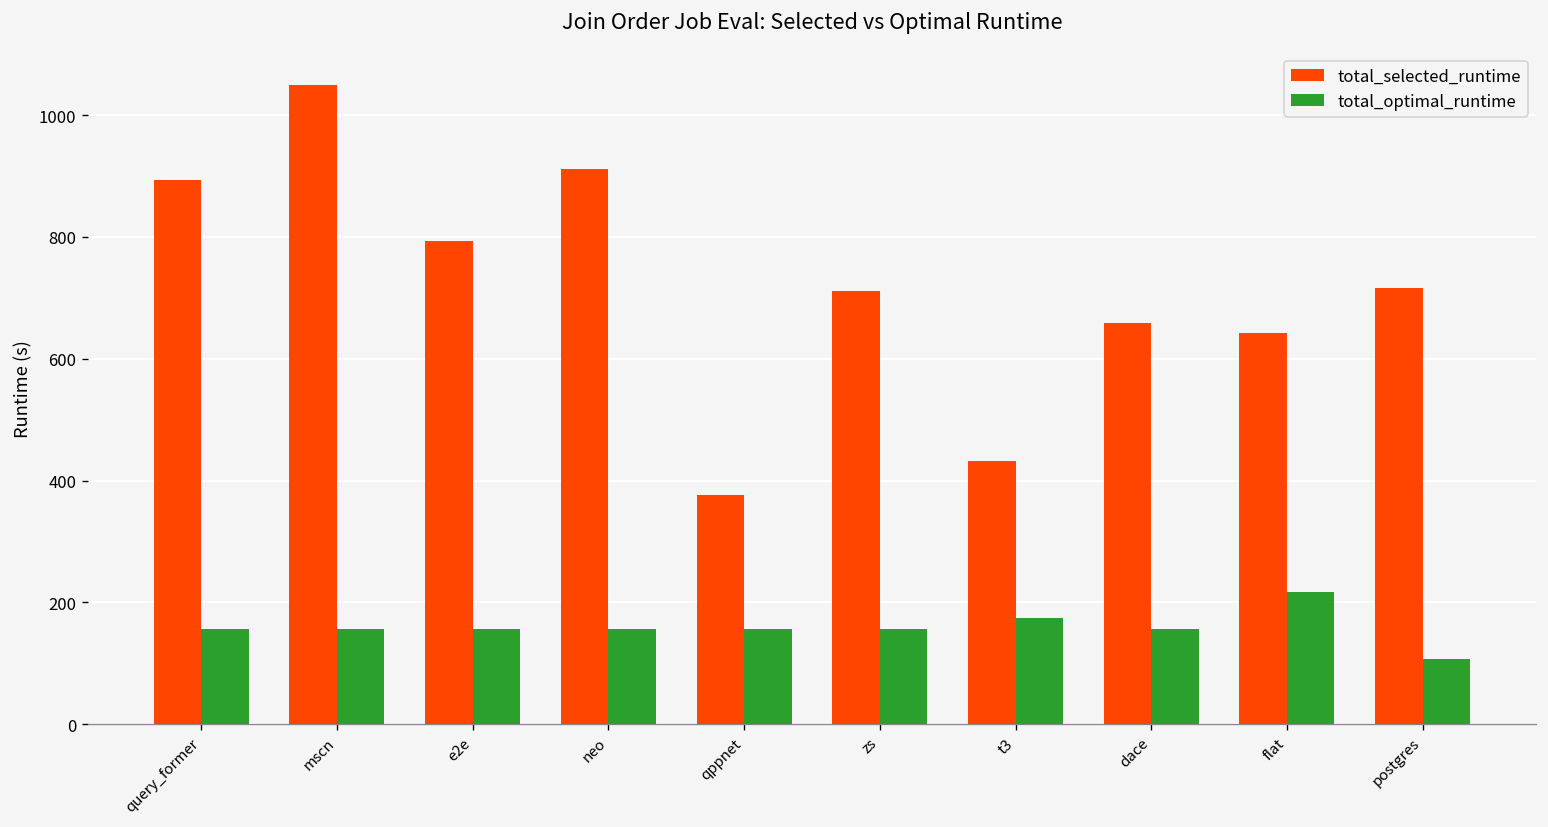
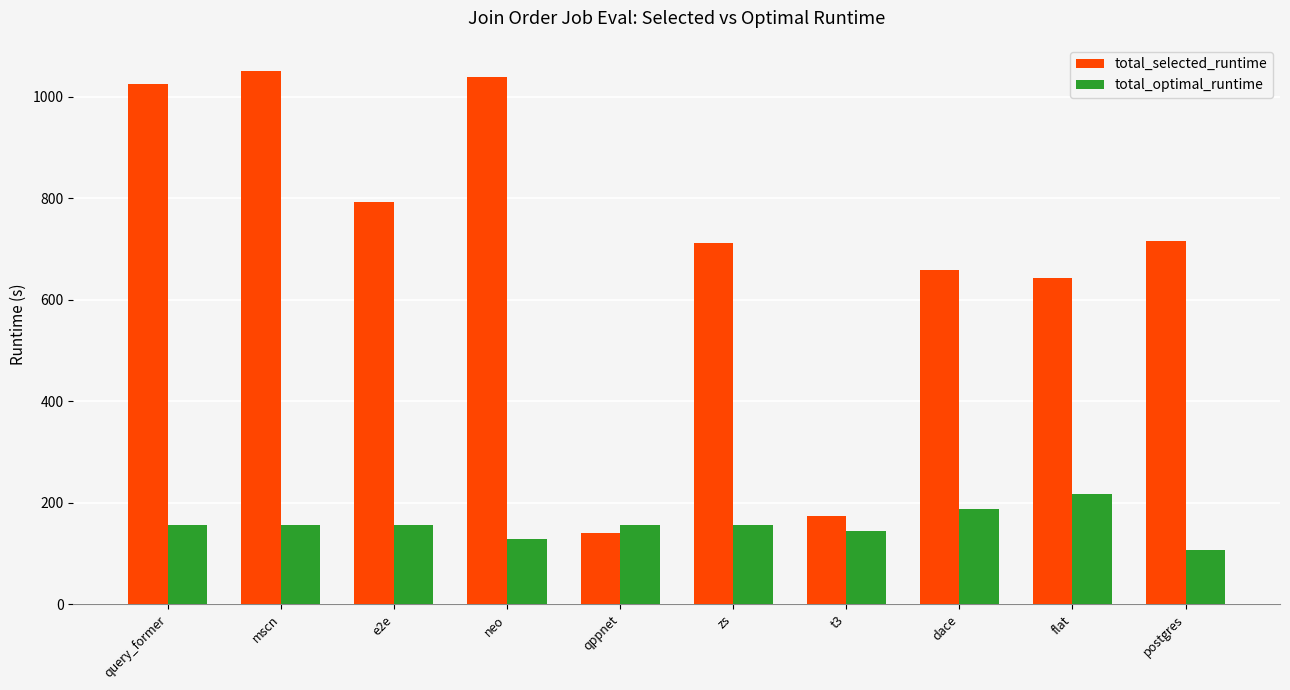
  {
    "total_selected_runtime": {
-     "query_former": 890,
+     "query_former": 1020,
      "mscn": 1050,
      "e2e": 790,
-     "neo": 910,
-     "qppnet": 380,
+     "neo": 1040,
+     "qppnet": 140,
      "zs": 710,
-     "t3": 430,
+     "t3": 170,
      "dace": 660,
      "flat": 640,
      "postgres": 720
    },
    "total_optimal_runtime": {
      "query_former": 160,
      "mscn": 160,
      "e2e": 160,
-     "neo": 160,
+     "neo": 130,
      "qppnet": 160,
      "zs": 160,
-     "t3": 170,
-     "dace": 160,
+     "t3": 140,
+     "dace": 190,
      "flat": 220,
      "postgres": 110
    }
  }
